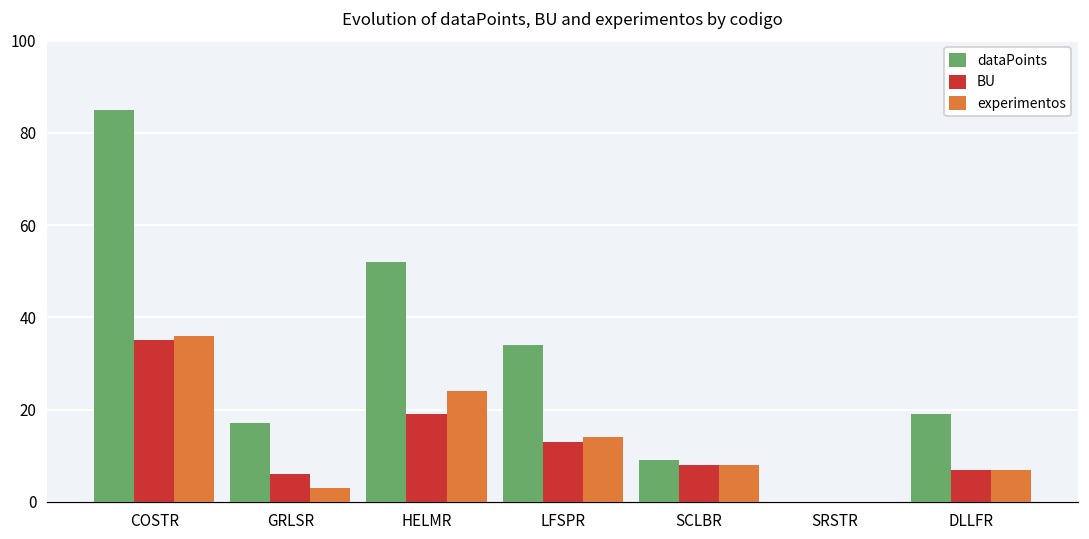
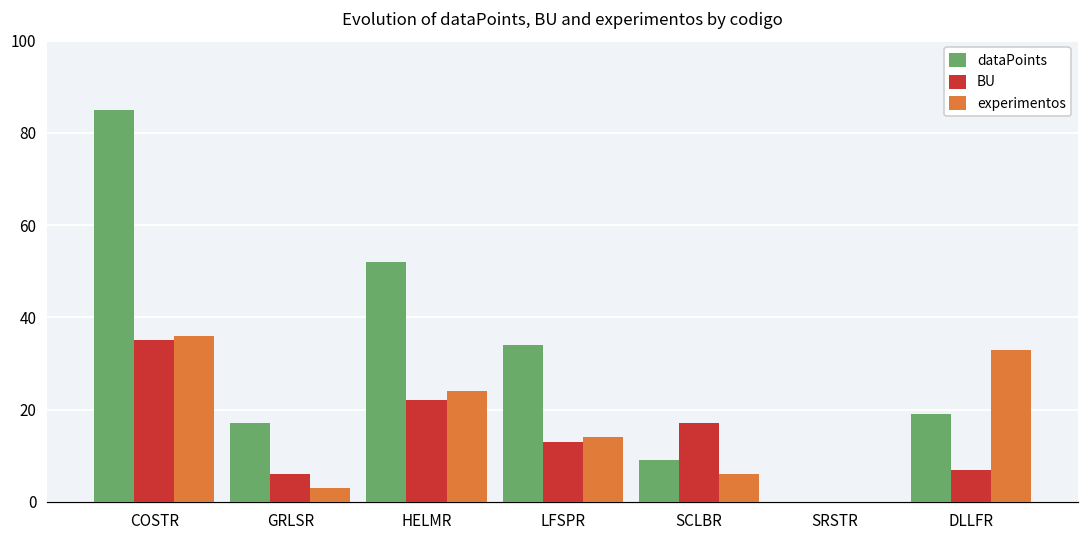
  {
    "dataPoints": {
      "COSTR": 85,
      "GRLSR": 17,
      "HELMR": 52,
      "LFSPR": 34,
      "SCLBR": 9,
      "SRSTR": 0,
      "DLLFR": 19
    },
    "BU": {
      "COSTR": 35,
      "GRLSR": 6,
-     "HELMR": 19,
+     "HELMR": 22,
      "LFSPR": 13,
-     "SCLBR": 8,
+     "SCLBR": 17,
      "SRSTR": 0,
      "DLLFR": 7
    },
    "experimentos": {
      "COSTR": 36,
      "GRLSR": 3,
      "HELMR": 24,
      "LFSPR": 14,
-     "SCLBR": 8,
+     "SCLBR": 6,
      "SRSTR": 0,
-     "DLLFR": 7
+     "DLLFR": 33
    }
  }
